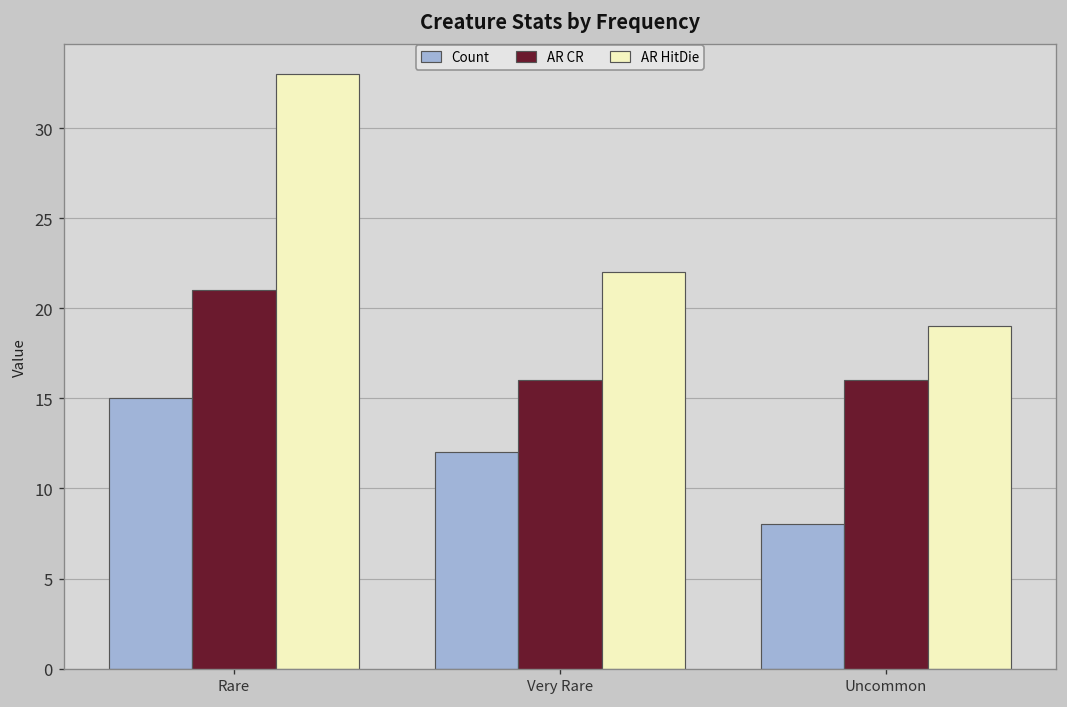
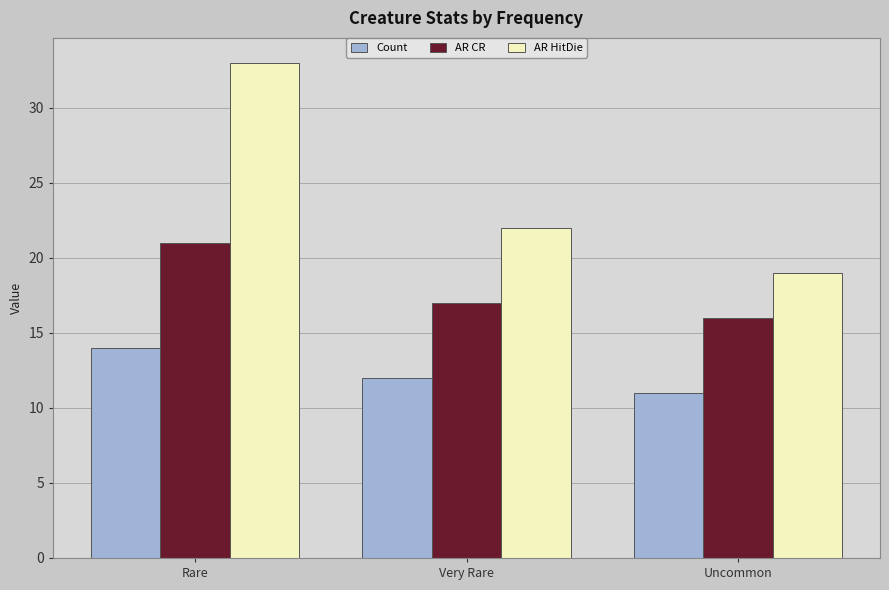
  {
    "Count": {
-     "Rare": 15,
+     "Rare": 14,
      "Very Rare": 12,
-     "Uncommon": 8
+     "Uncommon": 11
    },
    "AR CR": {
      "Rare": 21,
-     "Very Rare": 16,
+     "Very Rare": 17,
      "Uncommon": 16
    },
    "AR HitDie": {
      "Rare": 33,
      "Very Rare": 22,
      "Uncommon": 19
    }
  }
